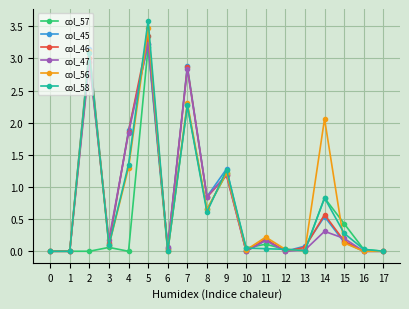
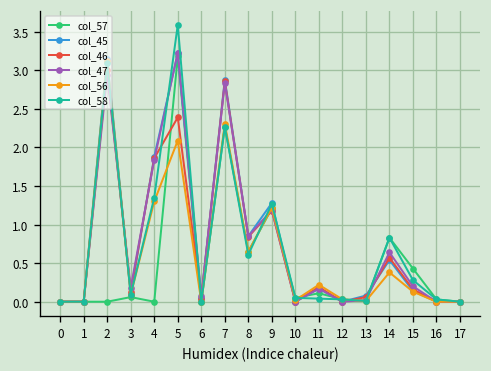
  {
    "col_46": {
-     "5": 3.4
+     "5": 2.4
    },
    "col_47": {
      "3": 0.2,
-     "14": 0.3,
+     "14": 0.6,
      "15": 0.2
    },
    "col_56": {
      "4": 1.3,
-     "5": 3.5,
+     "5": 2.1,
      "7": 2.3,
-     "14": 2.1
+     "14": 0.4
    }
  }
